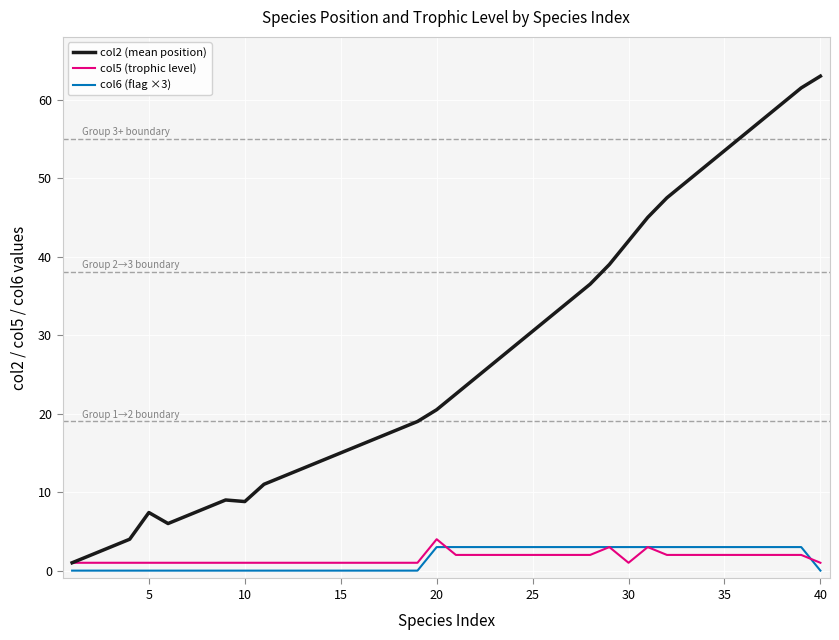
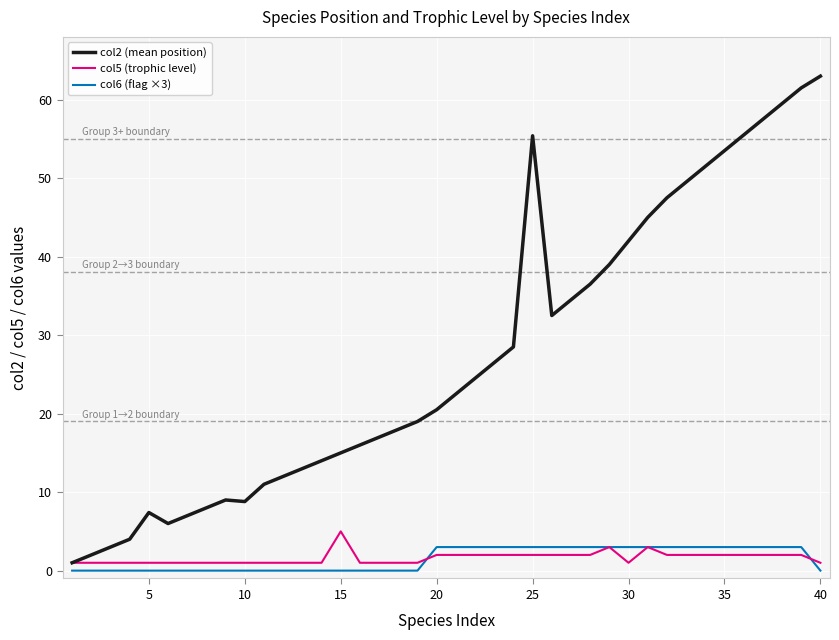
  {
    "col2 (mean position)": {
      "5": 7,
      "10": 9,
      "15": 15,
      "20": 21,
-     "25": 31,
+     "25": 55,
      "30": 42,
      "35": 54,
      "40": 63
    },
    "col5 (trophic level)": {
      "5": 1,
      "10": 1,
-     "15": 1,
-     "20": 4,
+     "15": 5,
+     "20": 2,
      "25": 2,
      "30": 1,
      "35": 2,
      "40": 1
    },
    "col6 (flag ×3)": {
      "5": 0,
      "10": 0,
      "15": 0,
      "20": 3,
      "25": 3,
      "30": 3,
      "35": 3,
      "40": 0
    }
  }
